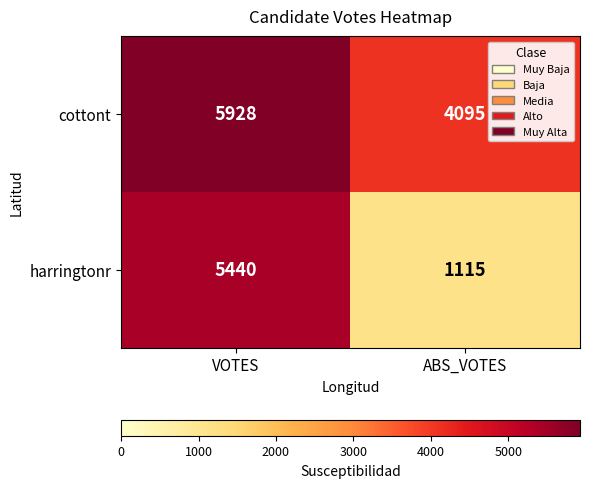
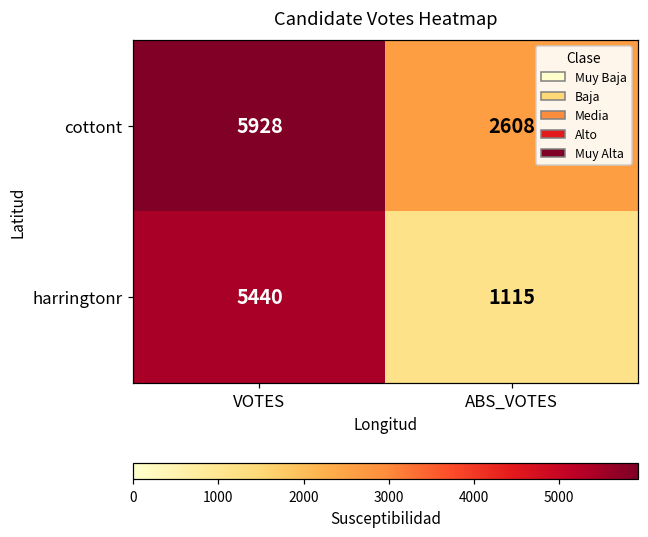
  {
    "cottont": {
      "VOTES": 5928,
-     "ABS_VOTES": 4095
+     "ABS_VOTES": 2608
    },
    "harringtonr": {
      "VOTES": 5440,
      "ABS_VOTES": 1115
    }
  }
